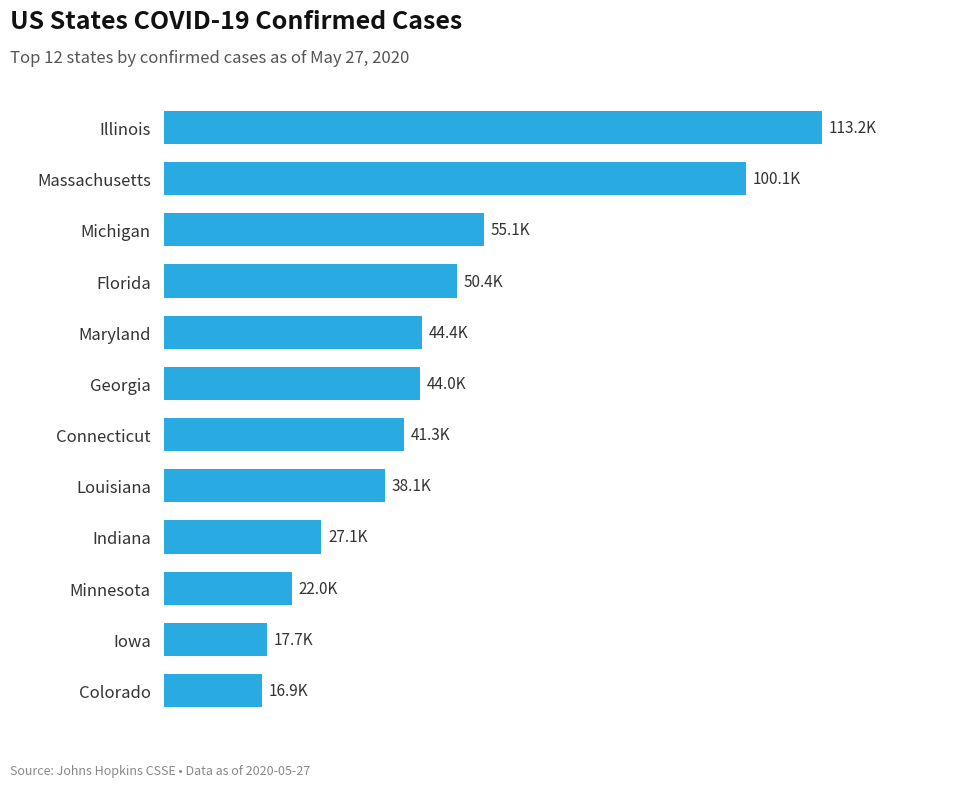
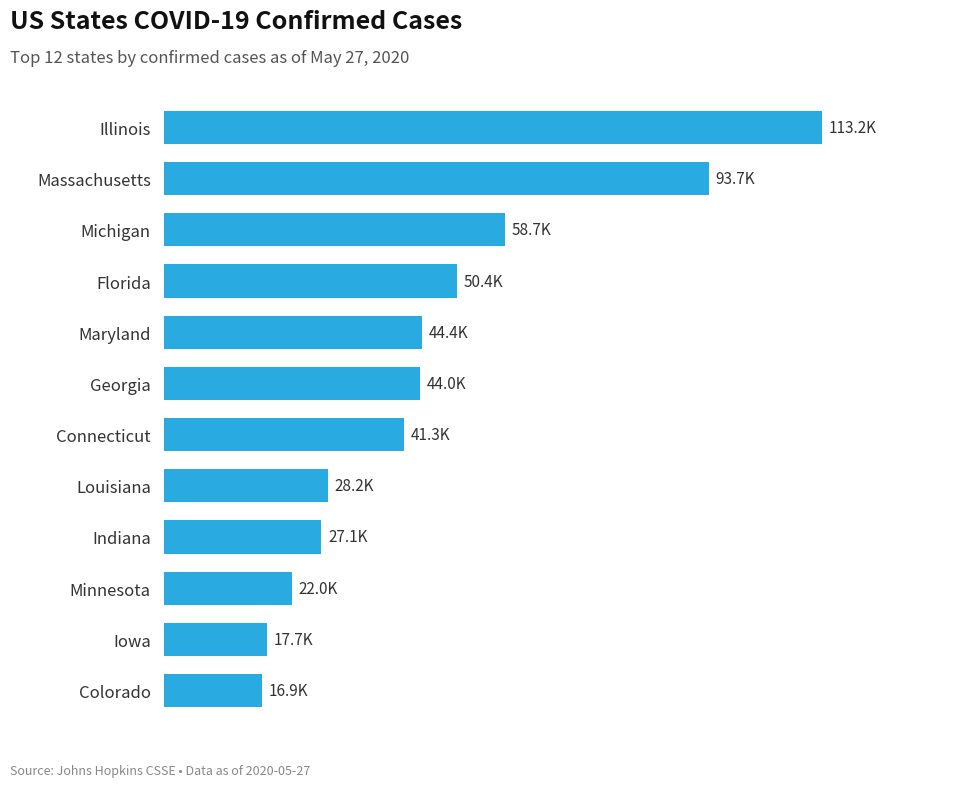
  {
    "Illinois": "113.2K",
-   "Massachusetts": "100.1K",
-   "Michigan": "55.1K",
+   "Massachusetts": "93.7K",
+   "Michigan": "58.7K",
    "Florida": "50.4K",
    "Maryland": "44.4K",
    "Georgia": "44.0K",
    "Connecticut": "41.3K",
-   "Louisiana": "38.1K",
+   "Louisiana": "28.2K",
    "Indiana": "27.1K",
    "Minnesota": "22.0K",
    "Iowa": "17.7K",
    "Colorado": "16.9K"
  }
